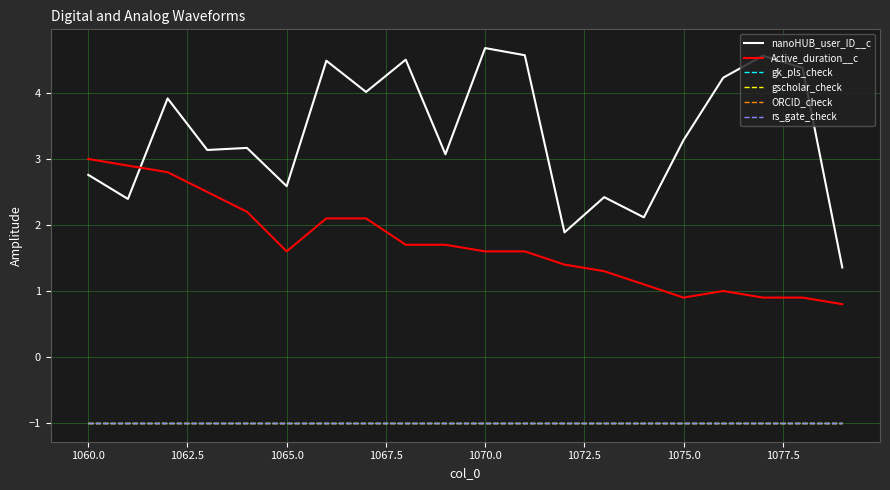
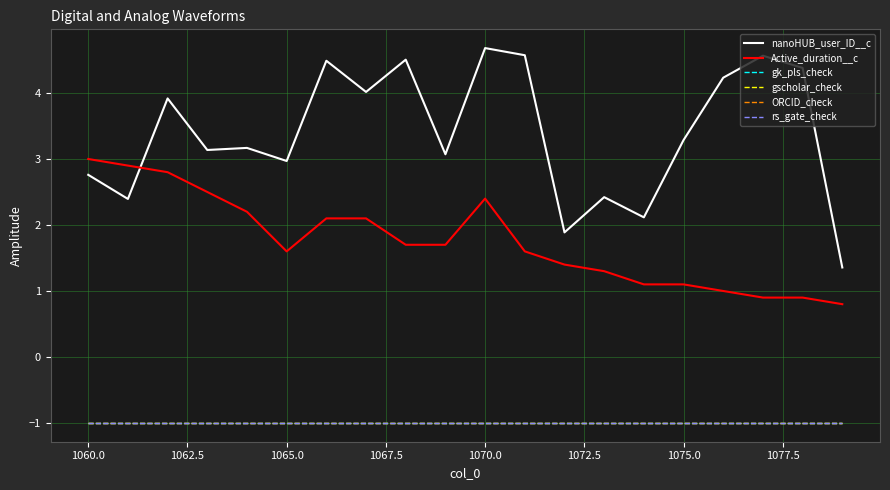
  {
    "nanoHUB_user_ID__c": {
      "1060.0": 2.8,
-     "1065.0": 2.6,
+     "1065.0": 3.0,
      "1070.0": 4.7,
      "1075.0": 3.3
    },
    "Active_duration__c": {
      "1060.0": 3.0,
      "1065.0": 1.6,
-     "1070.0": 1.6,
-     "1075.0": 0.9
+     "1070.0": 2.4,
+     "1075.0": 1.1
    },
    "rs_gate_check": {
      "1060.0": -1.0,
      "1065.0": -1.0,
      "1070.0": -1.0,
      "1075.0": -1.0
    }
  }
